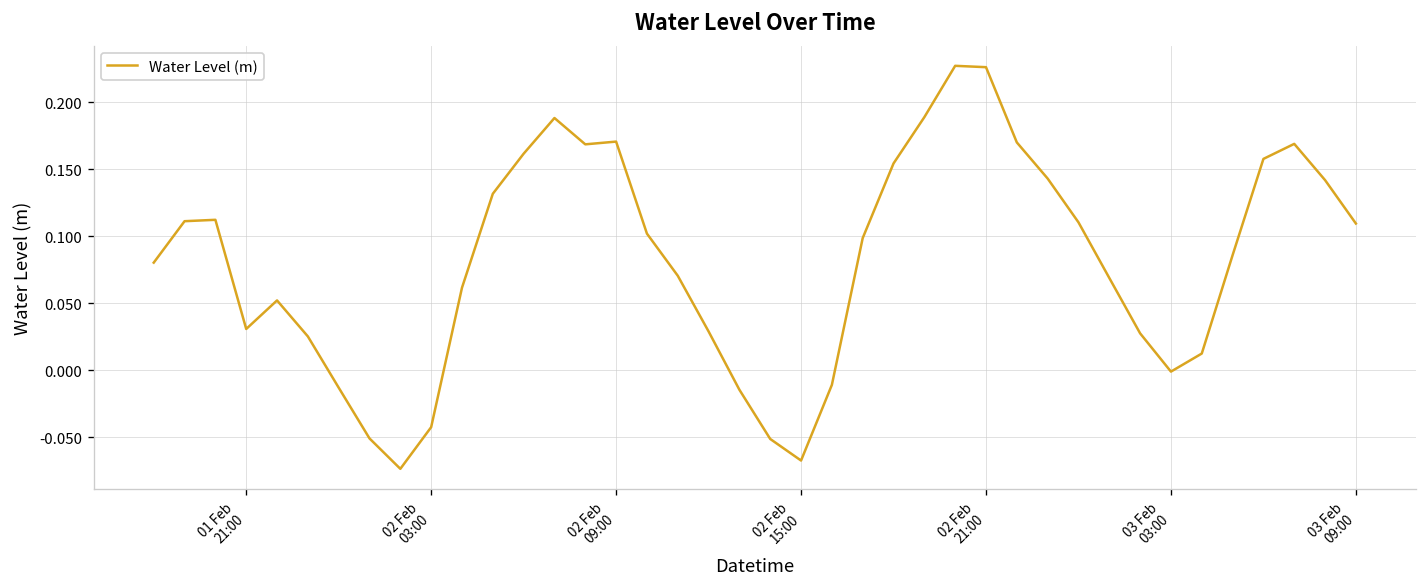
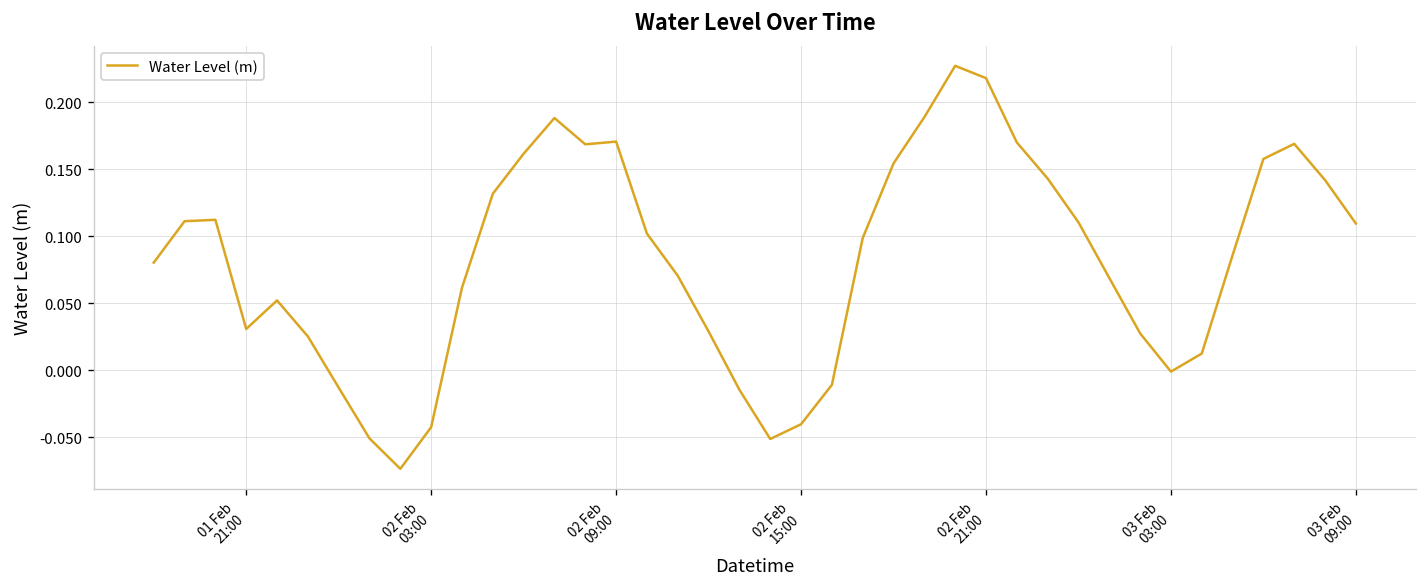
  {
    "01 Feb 21:00": 0.031,
    "02 Feb 03:00": -0.043,
    "02 Feb 09:00": 0.170,
-   "02 Feb 15:00": -0.067,
-   "02 Feb 21:00": 0.226,
+   "02 Feb 15:00": -0.040,
+   "02 Feb 21:00": 0.218,
    "03 Feb 03:00": -0.001,
    "03 Feb 09:00": 0.109
  }
